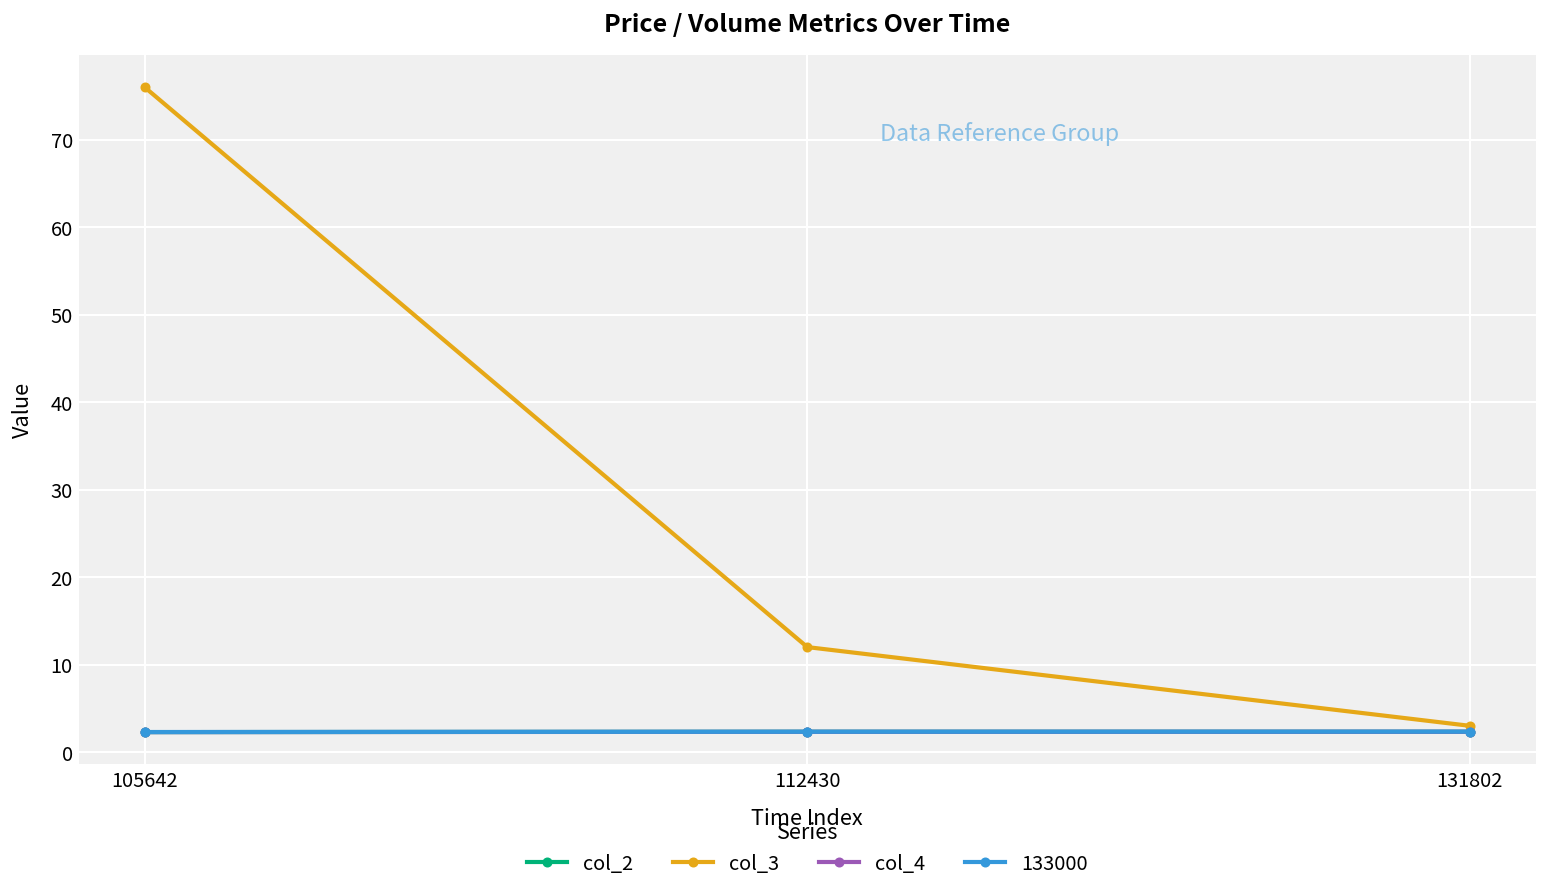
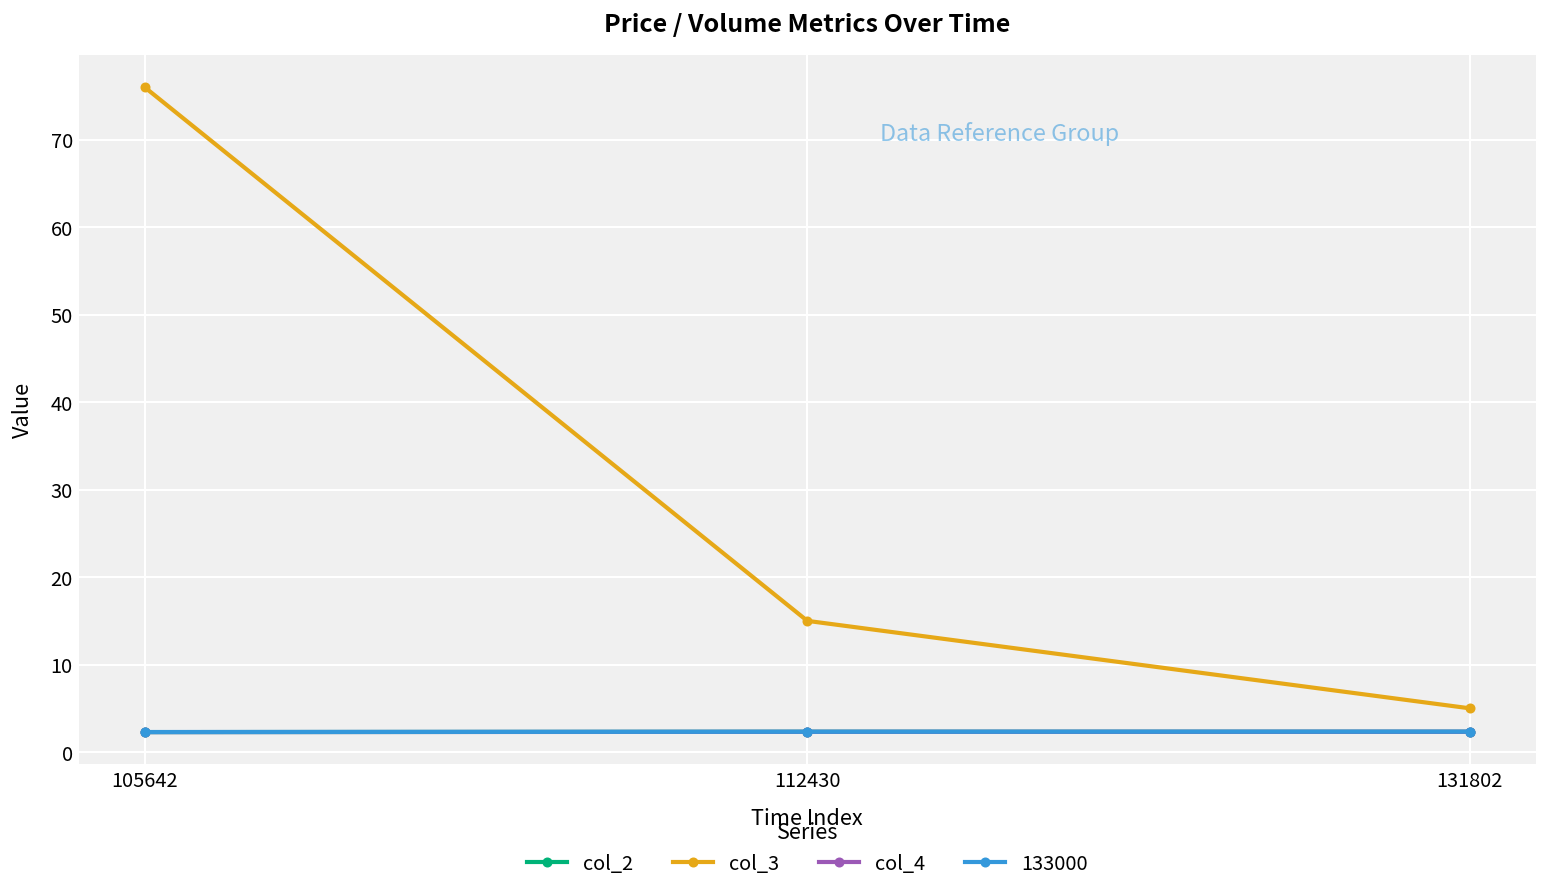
  {
    "col_3": {
      "105642": 76,
-     "112430": 12,
-     "131802": 3
+     "112430": 15,
+     "131802": 5
    }
  }
